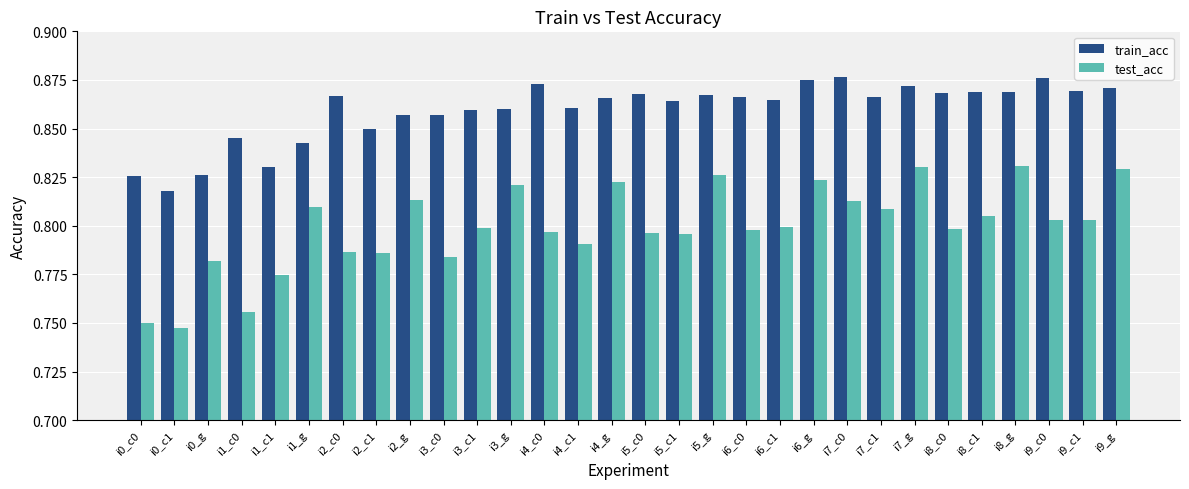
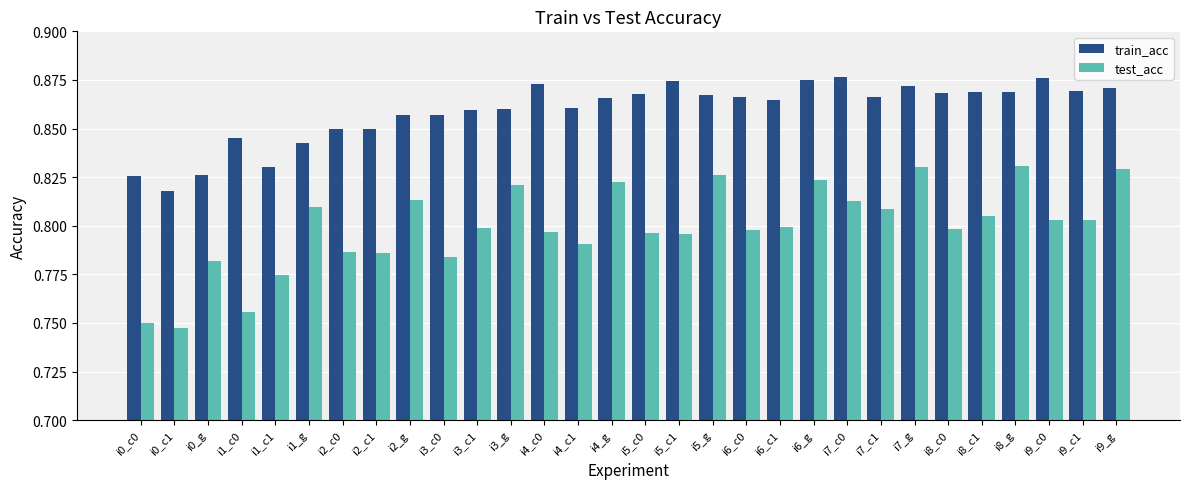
  {
    "train_acc": {
      "i0_c0": 0.825,
      "i0_c1": 0.818,
      "i0_g": 0.826,
      "i1_c0": 0.845,
      "i1_c1": 0.830,
      "i1_g": 0.843,
-     "i2_c0": 0.867,
+     "i2_c0": 0.850,
      "i2_c1": 0.850,
      "i2_g": 0.857,
      "i3_c0": 0.857,
      "i3_c1": 0.860,
      "i3_g": 0.860,
      "i4_c0": 0.873,
      "i4_c1": 0.860,
      "i4_g": 0.866,
      "i5_c0": 0.868,
-     "i5_c1": 0.864,
+     "i5_c1": 0.875,
      "i5_g": 0.867,
      "i6_c0": 0.866,
      "i6_c1": 0.865,
      "i6_g": 0.875,
      "i7_c0": 0.876,
      "i7_c1": 0.866,
      "i7_g": 0.872,
      "i8_c0": 0.868,
      "i8_c1": 0.869,
      "i8_g": 0.869,
      "i9_c0": 0.876,
      "i9_c1": 0.869,
      "i9_g": 0.871
    },
    "test_acc": {
      "i0_c0": 0.750,
      "i0_c1": 0.748,
      "i0_g": 0.782,
      "i1_c0": 0.755,
      "i1_c1": 0.775,
      "i1_g": 0.810,
      "i2_c0": 0.786,
      "i2_c1": 0.786,
      "i2_g": 0.813,
      "i3_c0": 0.784,
      "i3_c1": 0.799,
      "i3_g": 0.821,
      "i4_c0": 0.797,
      "i4_c1": 0.791,
      "i4_g": 0.823,
      "i5_c0": 0.797,
      "i5_c1": 0.796,
      "i5_g": 0.826,
      "i6_c0": 0.798,
      "i6_c1": 0.799,
      "i6_g": 0.824,
      "i7_c0": 0.813,
      "i7_c1": 0.808,
      "i7_g": 0.830,
      "i8_c0": 0.799,
      "i8_c1": 0.805,
      "i8_g": 0.831,
      "i9_c0": 0.803,
      "i9_c1": 0.803,
      "i9_g": 0.829
    }
  }
